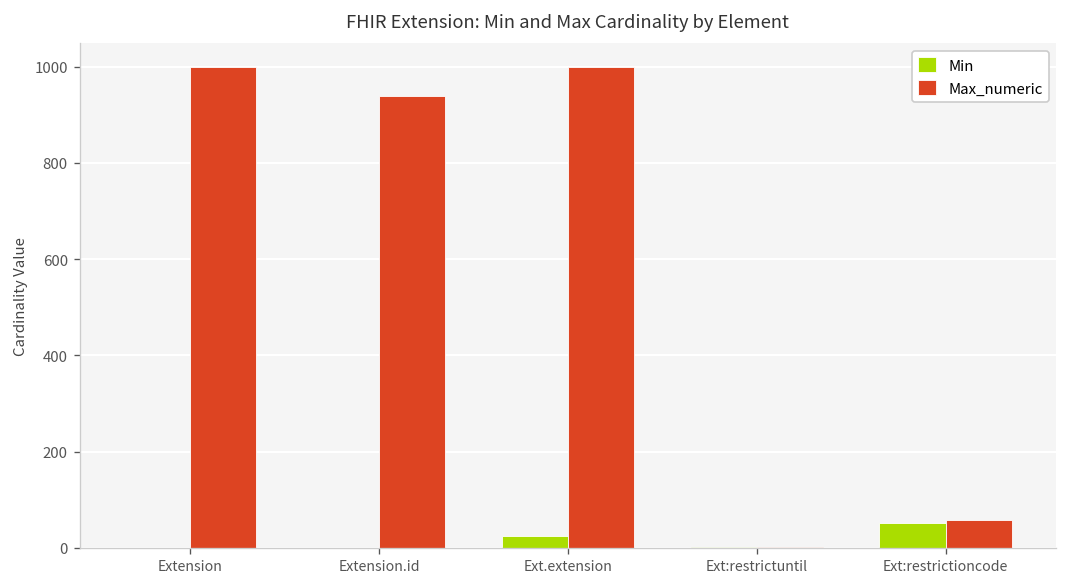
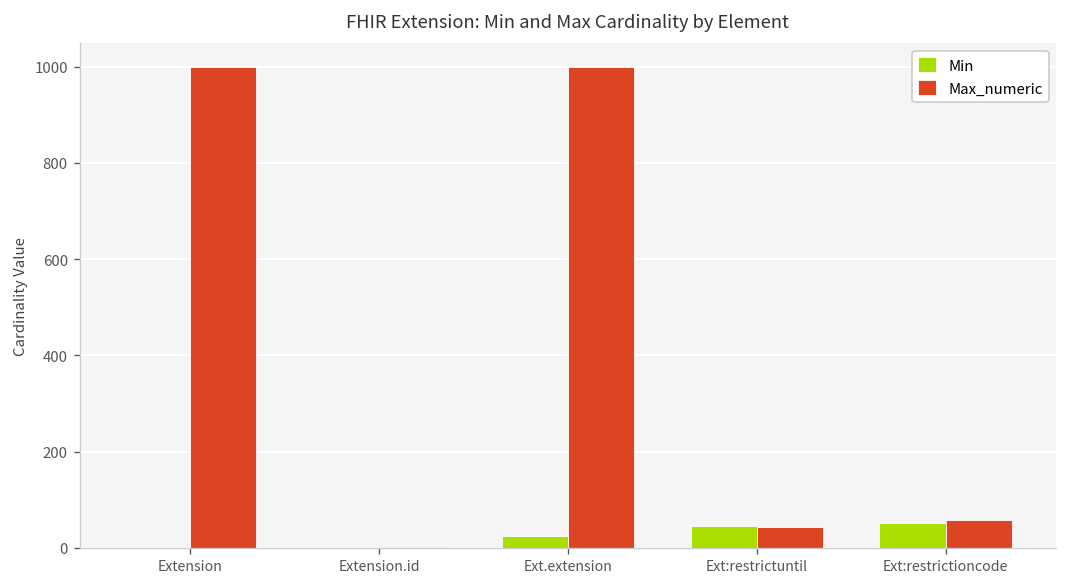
  {
    "Min": {
      "Extension": 0,
      "Extension.id": 0,
      "Ext.extension": 30,
-     "Ext:restrictuntil": 0,
+     "Ext:restrictuntil": 50,
      "Ext:restrictioncode": 50
    },
    "Max_numeric": {
      "Extension": 1000,
-     "Extension.id": 940,
+     "Extension.id": 0,
      "Ext.extension": 1000,
-     "Ext:restrictuntil": 0,
+     "Ext:restrictuntil": 40,
      "Ext:restrictioncode": 60
    }
  }
